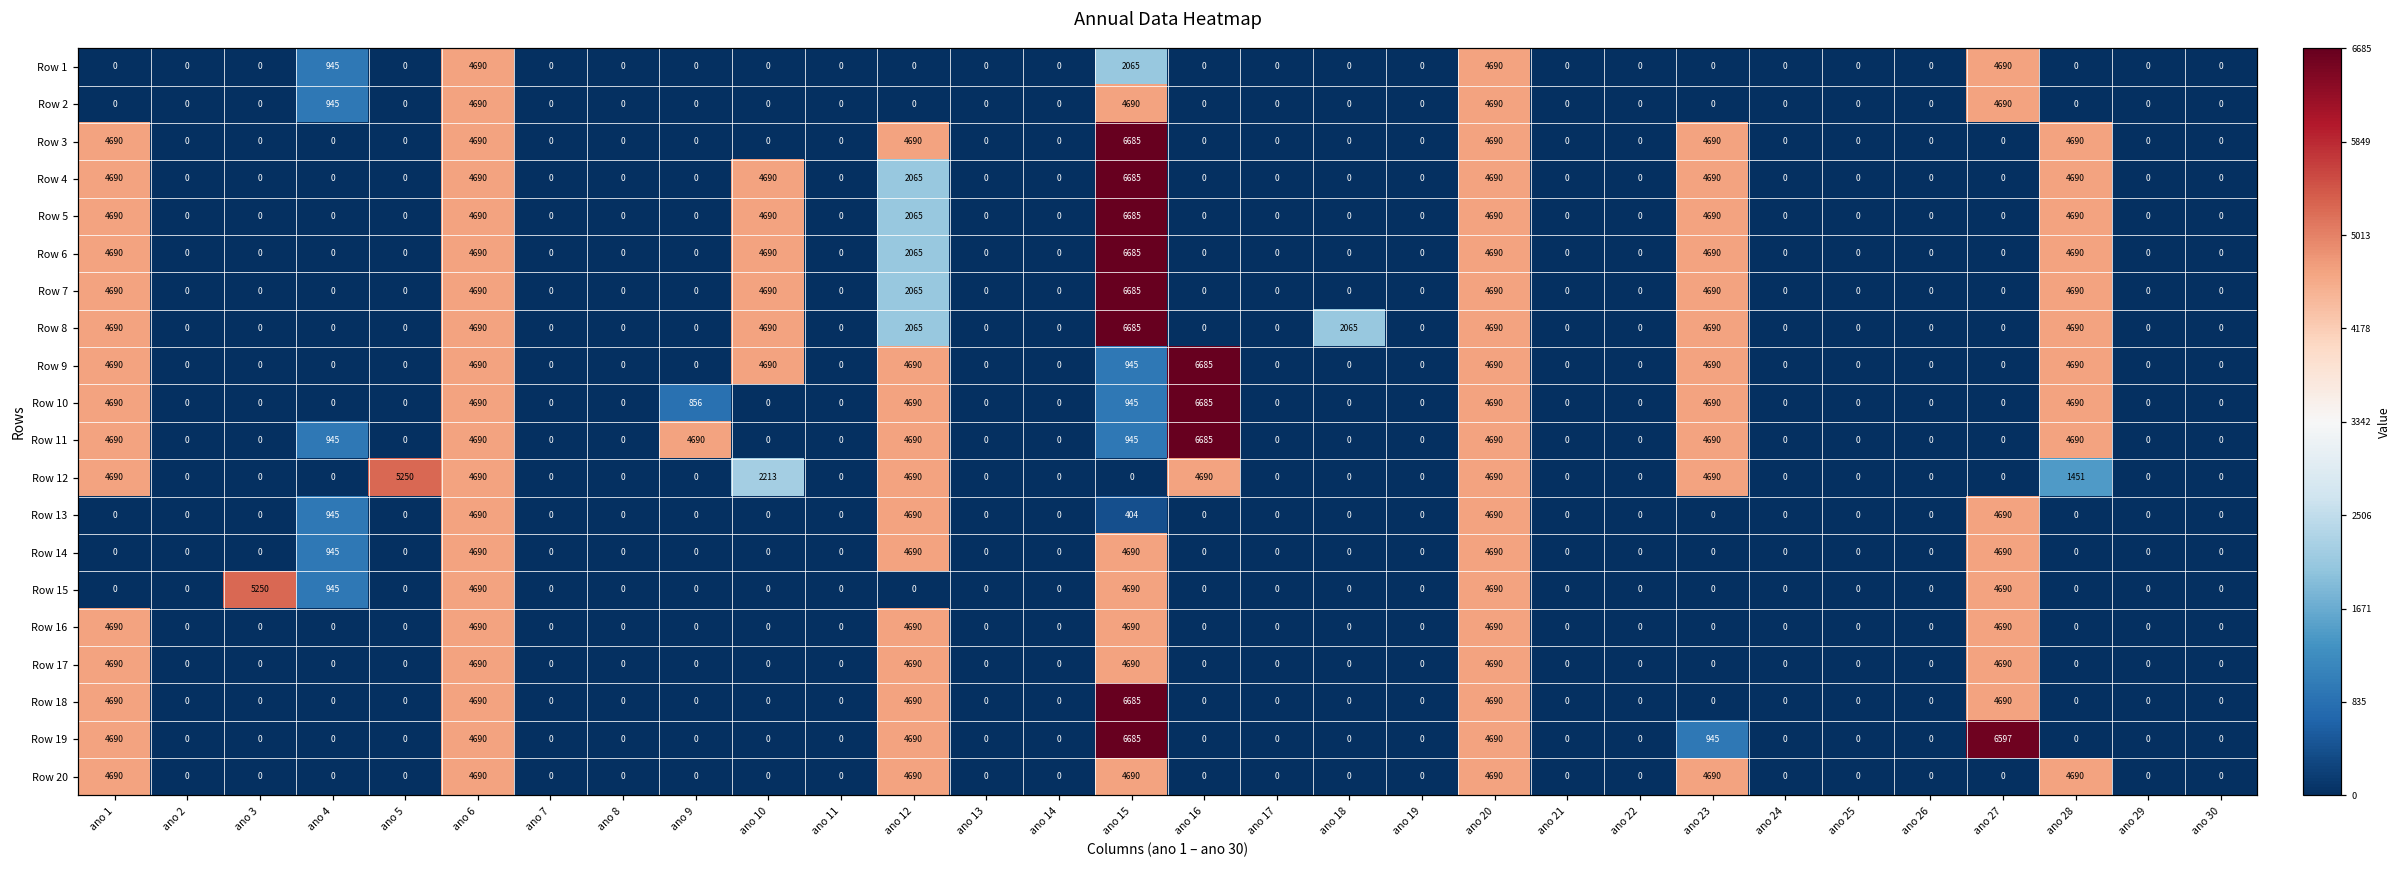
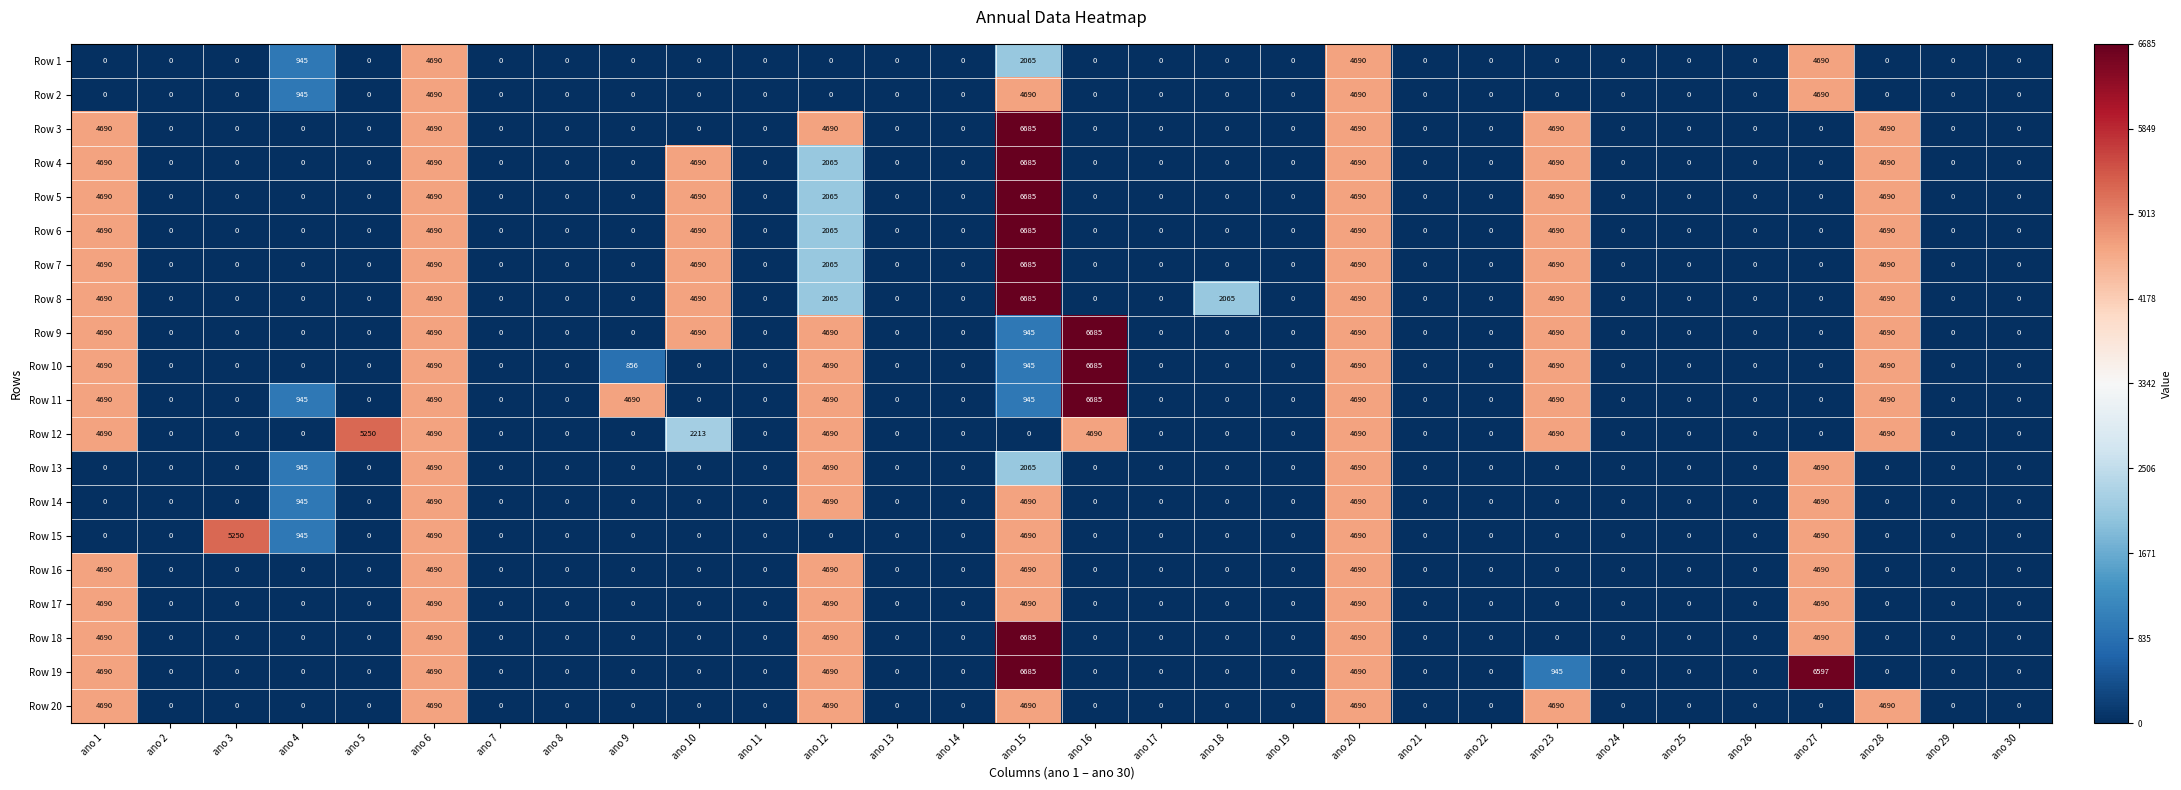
  {
    "Row 12": {
      "ano 1": 4690,
      "ano 2": 0,
      "ano 3": 0,
      "ano 4": 0,
      "ano 5": 5250,
      "ano 6": 4690,
      "ano 7": 0,
      "ano 8": 0,
      "ano 9": 0,
      "ano 10": 2213,
      "ano 11": 0,
      "ano 12": 4690,
      "ano 13": 0,
      "ano 14": 0,
      "ano 15": 0,
      "ano 16": 4690,
      "ano 17": 0,
      "ano 18": 0,
      "ano 19": 0,
      "ano 20": 4690,
      "ano 21": 0,
      "ano 22": 0,
      "ano 23": 4690,
      "ano 24": 0,
      "ano 25": 0,
      "ano 26": 0,
      "ano 27": 0,
-     "ano 28": 1451,
+     "ano 28": 4690,
      "ano 29": 0,
      "ano 30": 0
    },
    "Row 13": {
      "ano 1": 0,
      "ano 2": 0,
      "ano 3": 0,
      "ano 4": 945,
      "ano 5": 0,
      "ano 6": 4690,
      "ano 7": 0,
      "ano 8": 0,
      "ano 9": 0,
      "ano 10": 0,
      "ano 11": 0,
      "ano 12": 4690,
      "ano 13": 0,
      "ano 14": 0,
-     "ano 15": 404,
+     "ano 15": 2065,
      "ano 16": 0,
      "ano 17": 0,
      "ano 18": 0,
      "ano 19": 0,
      "ano 20": 4690,
      "ano 21": 0,
      "ano 22": 0,
      "ano 23": 0,
      "ano 24": 0,
      "ano 25": 0,
      "ano 26": 0,
      "ano 27": 4690,
      "ano 28": 0,
      "ano 29": 0,
      "ano 30": 0
    }
  }
